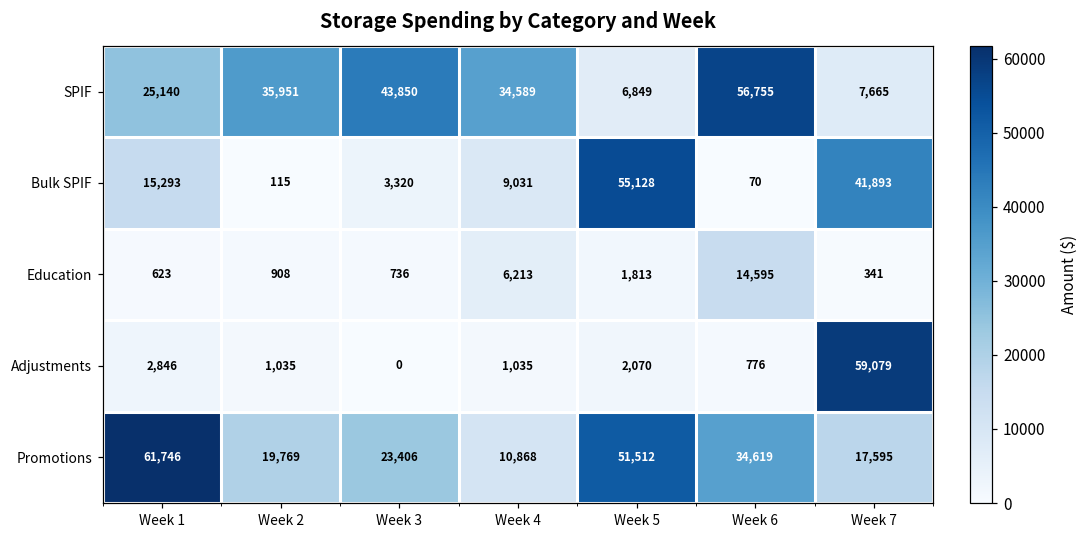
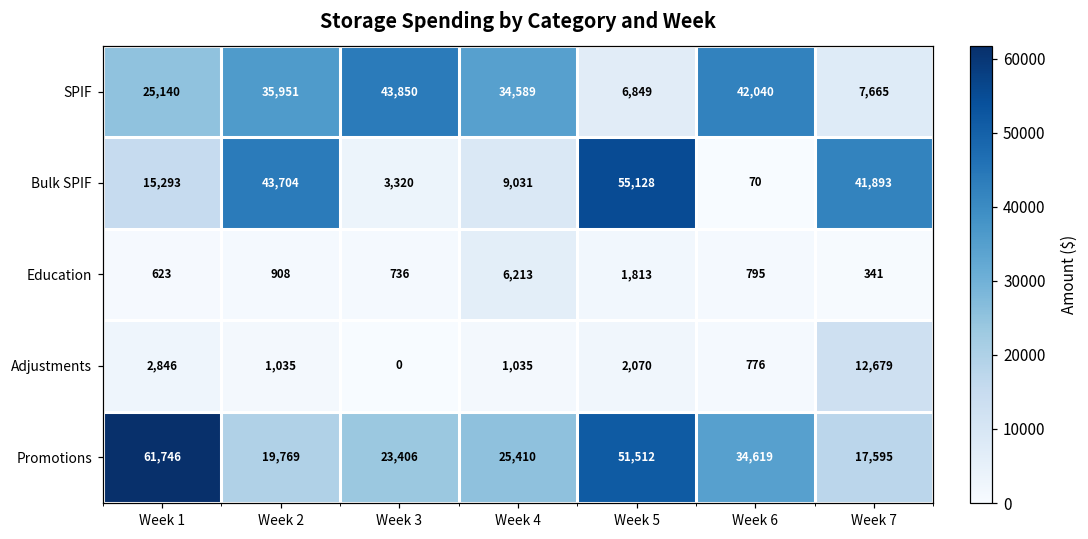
  {
    "SPIF": {
      "Week 1": "25,140",
      "Week 2": "35,951",
      "Week 3": "43,850",
      "Week 4": "34,589",
      "Week 5": "6,849",
-     "Week 6": "56,755",
+     "Week 6": "42,040",
      "Week 7": "7,665"
    },
    "Bulk SPIF": {
      "Week 1": "15,293",
-     "Week 2": "115",
+     "Week 2": "43,704",
      "Week 3": "3,320",
      "Week 4": "9,031",
      "Week 5": "55,128",
      "Week 6": "70",
      "Week 7": "41,893"
    },
    "Education": {
      "Week 1": "623",
      "Week 2": "908",
      "Week 3": "736",
      "Week 4": "6,213",
      "Week 5": "1,813",
-     "Week 6": "14,595",
+     "Week 6": "795",
      "Week 7": "341"
    },
    "Adjustments": {
      "Week 1": "2,846",
      "Week 2": "1,035",
      "Week 3": "0",
      "Week 4": "1,035",
      "Week 5": "2,070",
      "Week 6": "776",
-     "Week 7": "59,079"
+     "Week 7": "12,679"
    },
    "Promotions": {
      "Week 1": "61,746",
      "Week 2": "19,769",
      "Week 3": "23,406",
-     "Week 4": "10,868",
+     "Week 4": "25,410",
      "Week 5": "51,512",
      "Week 6": "34,619",
      "Week 7": "17,595"
    }
  }
